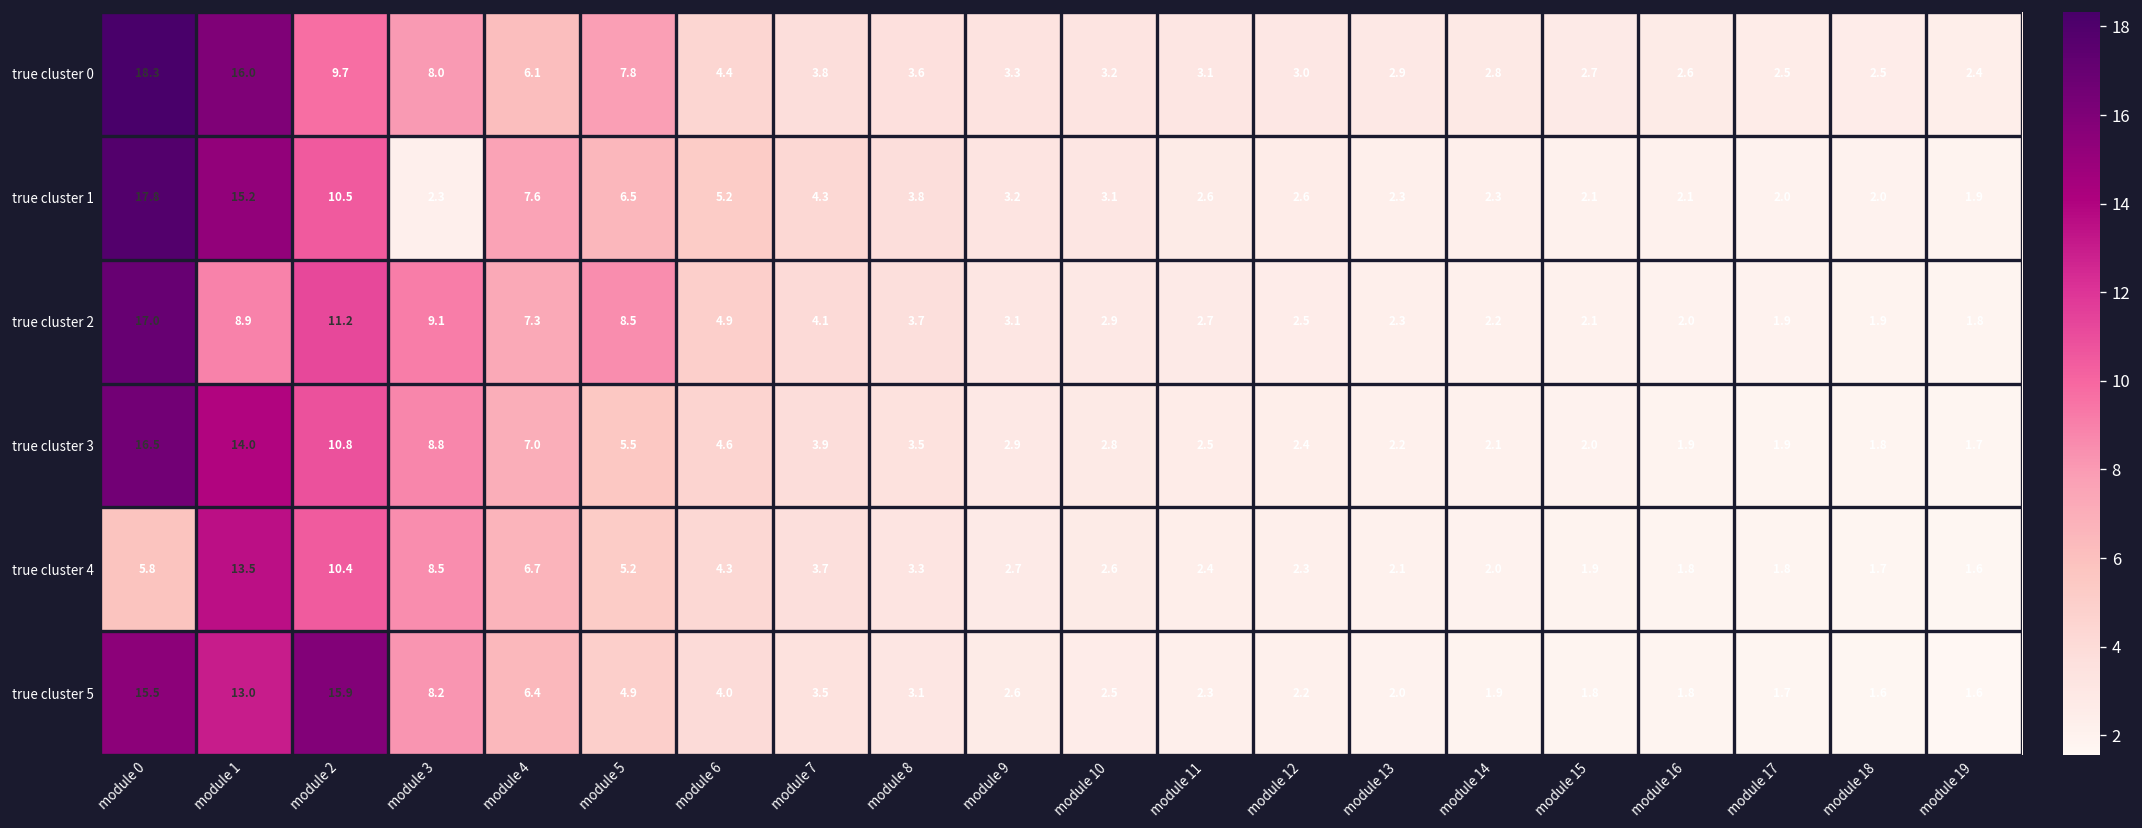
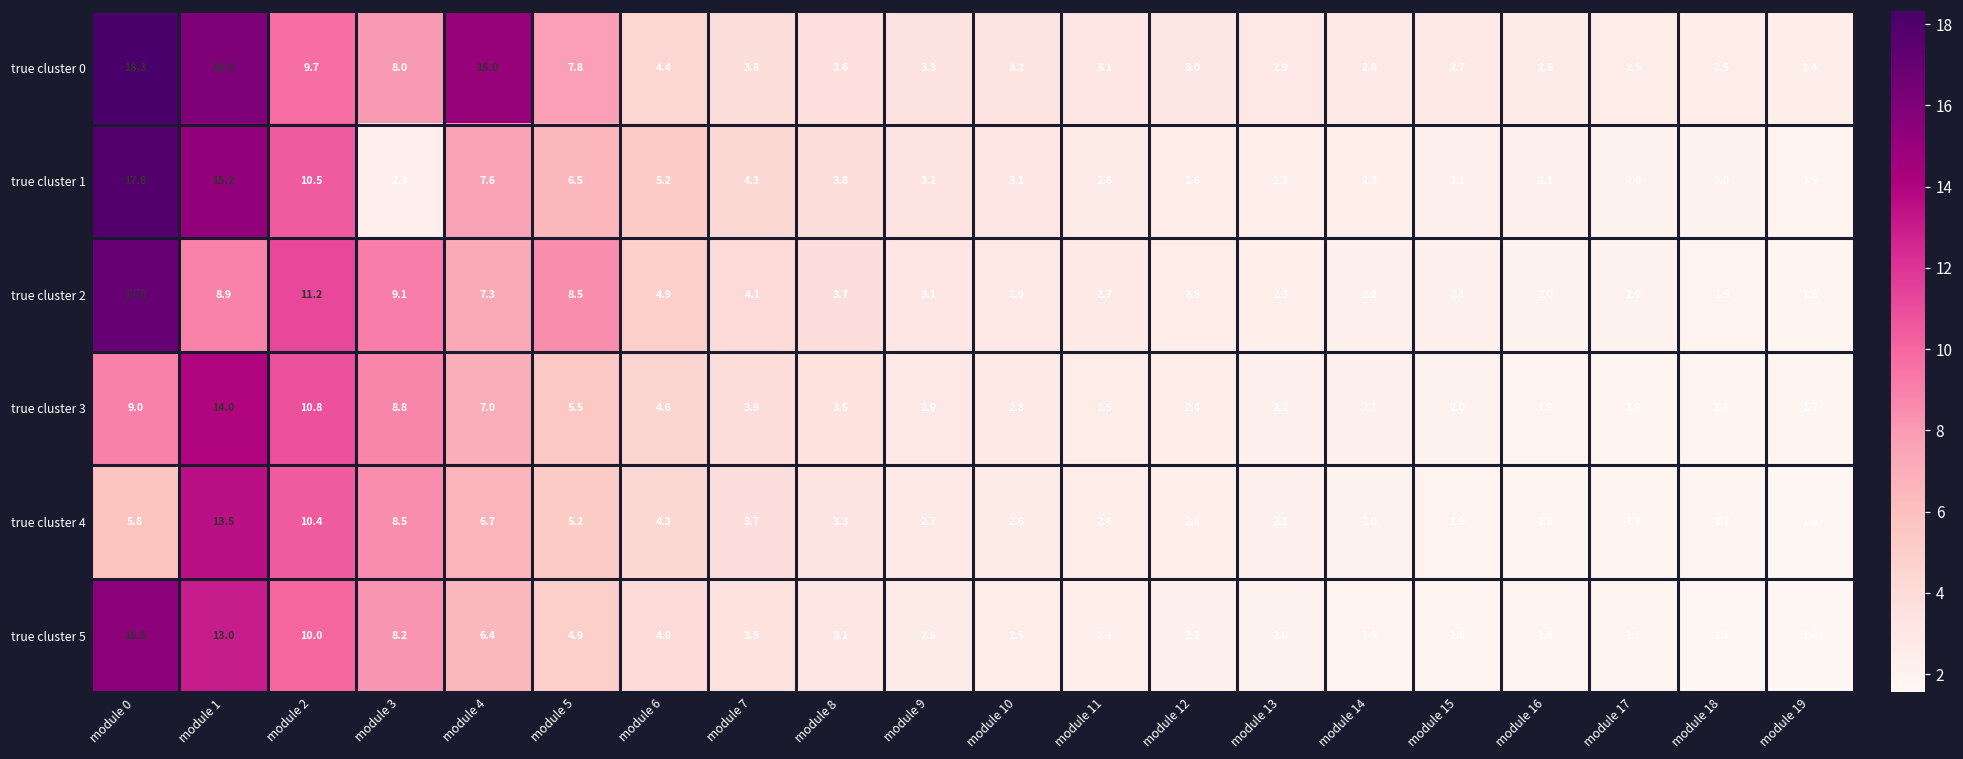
  {
    "true cluster 0": {
      "module 0": 18.3,
      "module 1": 16.0,
      "module 2": 9.7,
      "module 3": 8.0,
-     "module 4": 6.1,
+     "module 4": 15.0,
      "module 5": 7.8
    },
    "true cluster 1": {
      "module 0": 17.8,
      "module 1": 15.2,
      "module 2": 10.5,
      "module 4": 7.6,
      "module 5": 6.5,
      "module 6": 5.2
    },
    "true cluster 2": {
      "module 0": 17.0,
      "module 1": 8.9,
      "module 2": 11.2,
      "module 3": 9.1,
      "module 4": 7.3,
      "module 5": 8.5,
      "module 6": 4.9
    },
    "true cluster 3": {
-     "module 0": 16.5,
+     "module 0": 9.0,
      "module 1": 14.0,
      "module 2": 10.8,
      "module 3": 8.8,
      "module 4": 7.0,
      "module 5": 5.5
    },
    "true cluster 4": {
      "module 0": 5.8,
      "module 1": 13.5,
      "module 2": 10.4,
      "module 3": 8.5,
      "module 4": 6.7,
      "module 5": 5.2
    },
    "true cluster 5": {
      "module 0": 15.5,
      "module 1": 13.0,
-     "module 2": 15.9,
+     "module 2": 10.0,
      "module 3": 8.2,
      "module 4": 6.4,
      "module 5": 4.9
    }
  }
